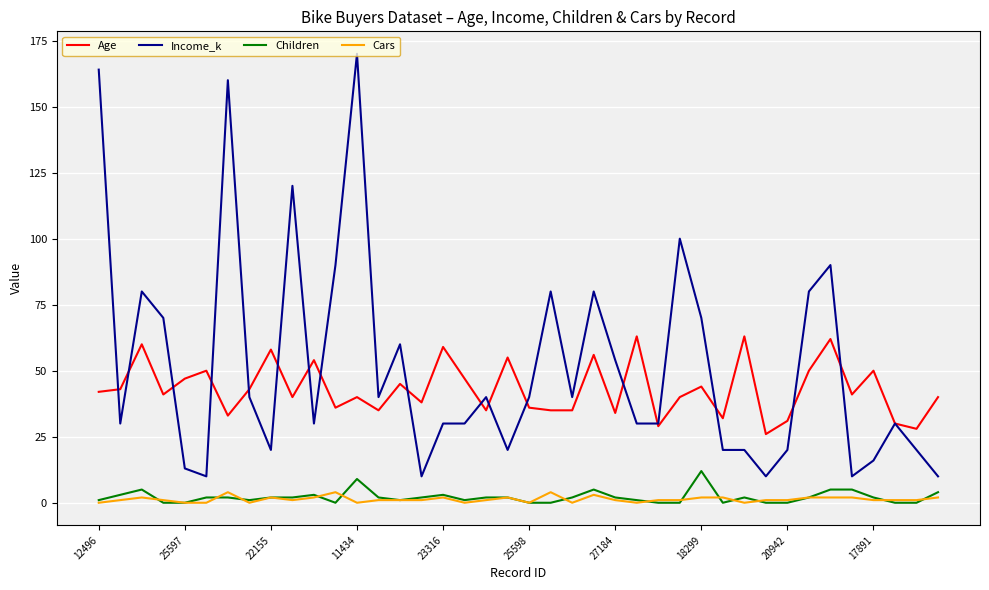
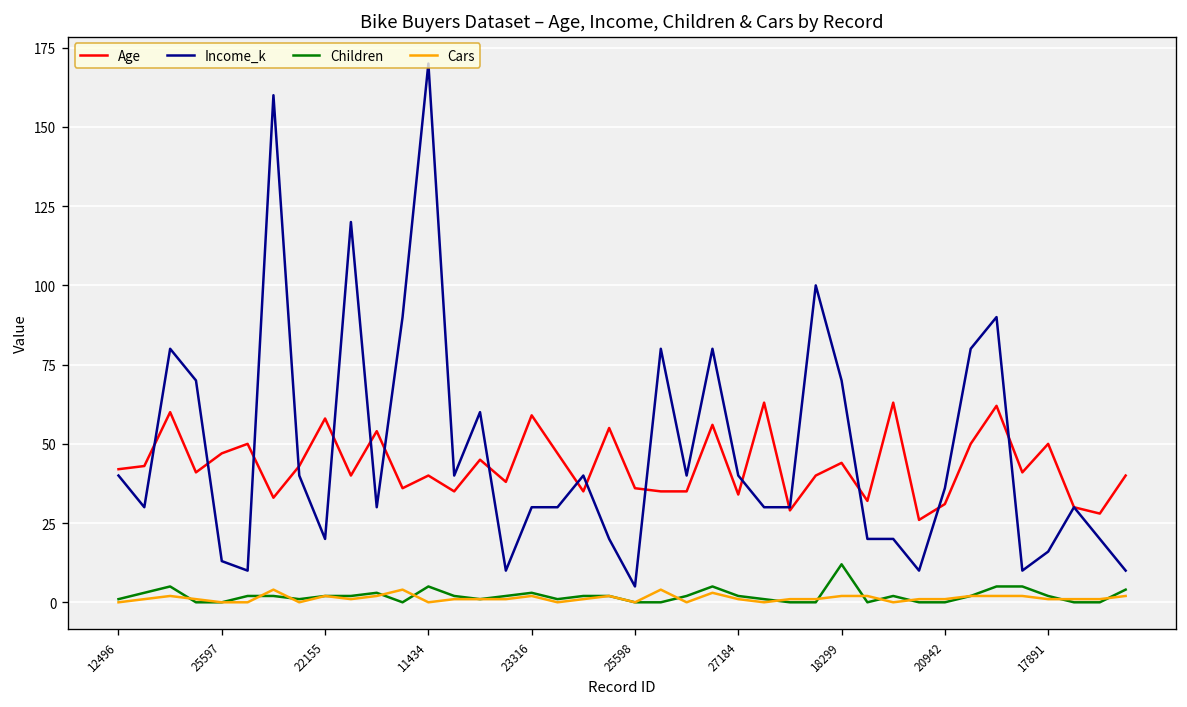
  {
    "Age": {
      "12496": 42,
      "25597": 47,
      "22155": 58,
      "11434": 40,
      "23316": 59,
      "25598": 36,
      "27184": 34,
      "18299": 44,
      "20942": 31,
      "17891": 50
    },
    "Income_k": {
-     "12496": 164,
+     "12496": 40,
      "25597": 13,
      "22155": 20,
      "23316": 30,
-     "25598": 40,
-     "27184": 54,
+     "25598": 5,
+     "27184": 40,
      "18299": 70,
-     "20942": 20,
+     "20942": 36,
      "17891": 16
    },
    "Children": {
      "12496": 1,
-     "11434": 9,
+     "11434": 5,
      "23316": 3,
      "27184": 2,
      "18299": 12,
      "20942": 0,
      "17891": 2
    },
    "Cars": {
      "12496": 0,
      "11434": 0,
      "23316": 2,
      "27184": 1,
      "18299": 2,
      "20942": 1,
      "17891": 1
    }
  }
